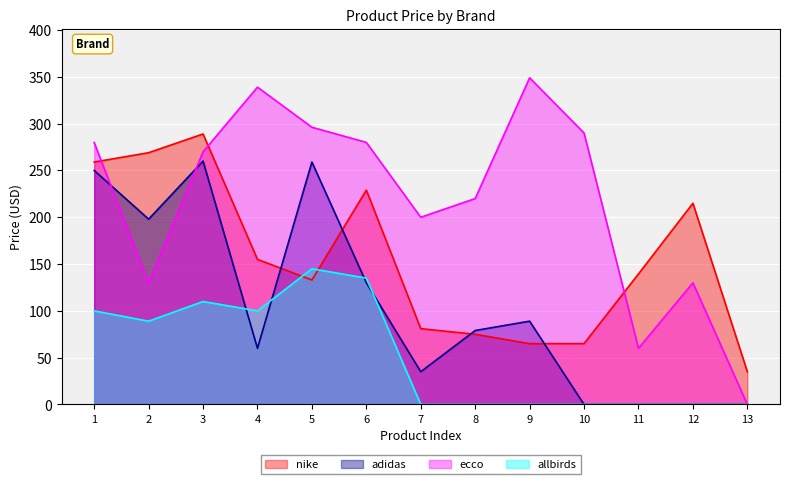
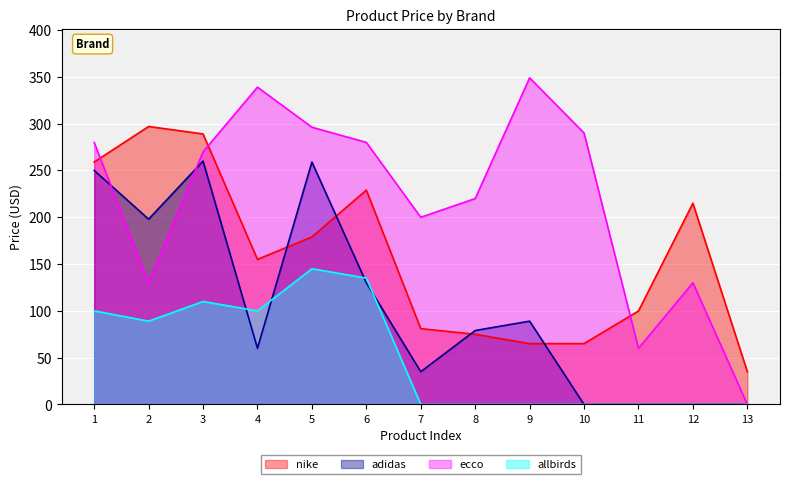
  {
    "nike": {
      "1": 260,
-     "2": 270,
+     "2": 300,
      "3": 290,
      "4": 160,
-     "5": 130,
+     "5": 180,
      "6": 230,
      "7": 80,
      "8": 80,
      "9": 70,
      "10": 70,
-     "11": 140,
+     "11": 100,
      "12": 220,
      "13": 40
    },
    "adidas": {
      "1": 250,
      "2": 200,
      "3": 260,
      "4": 60,
      "5": 260,
      "6": 130,
      "7": 40,
      "8": 80,
      "9": 90
    },
    "ecco": {
      "1": 280,
      "2": 130,
      "3": 270,
      "4": 340,
      "5": 300,
      "6": 280,
      "7": 200,
      "8": 220,
      "9": 350,
      "10": 290,
      "11": 60,
      "12": 130
    },
    "allbirds": {
      "1": 100,
      "2": 90,
      "3": 110,
      "4": 100,
      "5": 150,
      "6": 140,
      "7": 0,
      "8": 0,
      "9": 0
    }
  }
